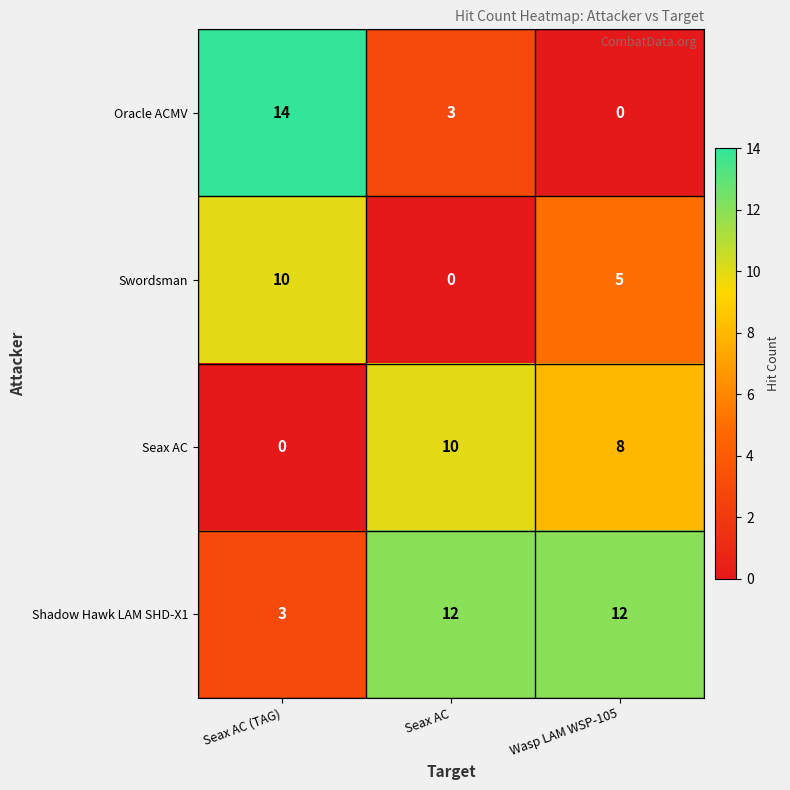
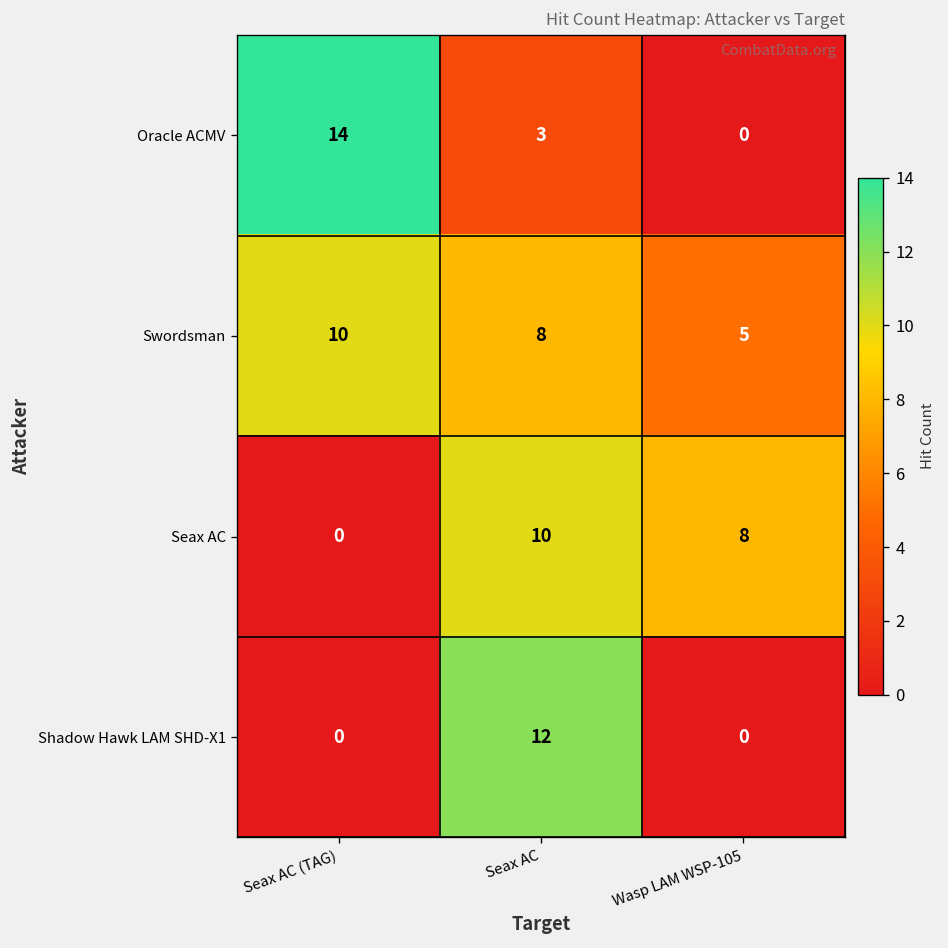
  {
    "Oracle ACMV": {
      "Seax AC (TAG)": 14,
      "Seax AC": 3
    },
    "Swordsman": {
      "Seax AC (TAG)": 10,
-     "Seax AC": 0,
+     "Seax AC": 8,
      "Wasp LAM WSP-105": 5
    },
    "Seax AC": {
      "Seax AC (TAG)": 0,
      "Seax AC": 10,
      "Wasp LAM WSP-105": 8
    },
    "Shadow Hawk LAM SHD-X1": {
-     "Seax AC (TAG)": 3,
+     "Seax AC (TAG)": 0,
      "Seax AC": 12,
-     "Wasp LAM WSP-105": 12
+     "Wasp LAM WSP-105": 0
    }
  }
